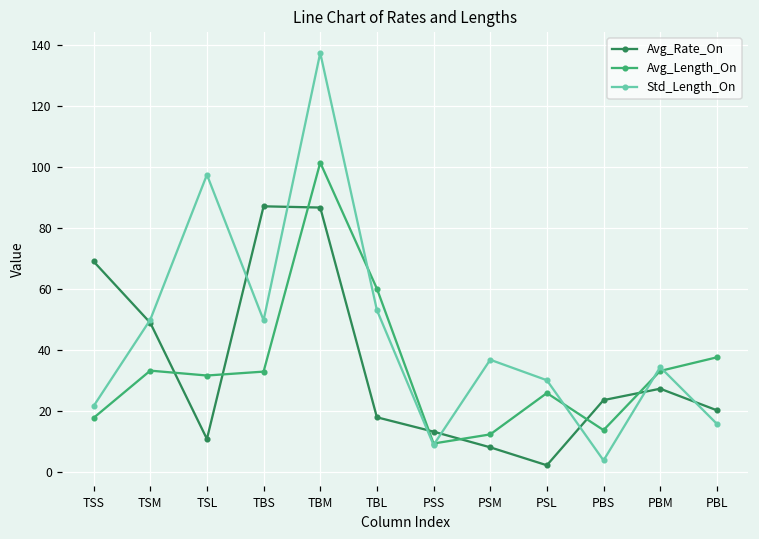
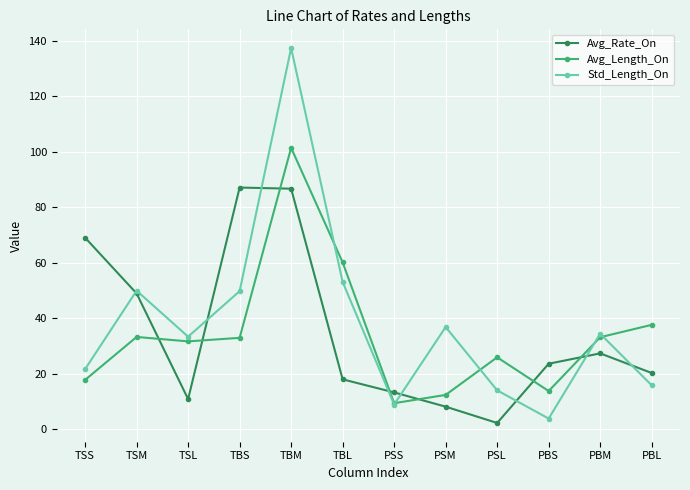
  {
    "Std_Length_On": {
      "TSS": 22,
      "TSM": 50,
-     "TSL": 98,
+     "TSL": 33,
      "TBS": 50,
      "TBM": 137,
      "TBL": 53,
      "PSM": 37,
-     "PSL": 30,
+     "PSL": 14,
      "PBS": 4,
      "PBM": 34,
      "PBL": 16
    }
  }
